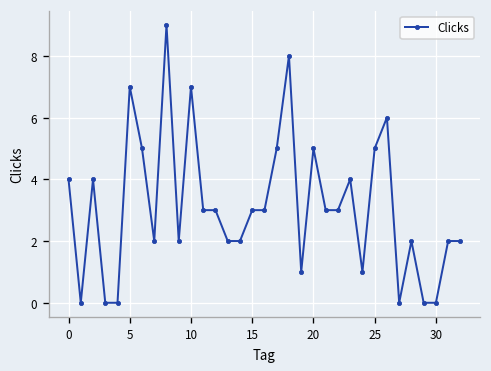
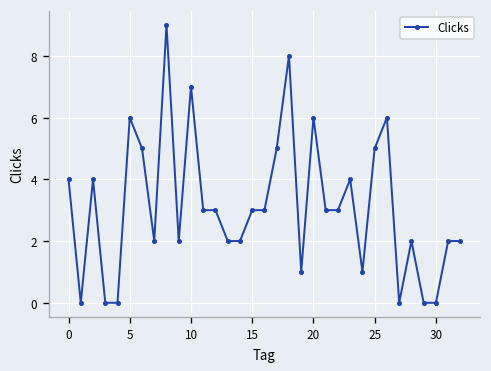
  {
    "0": 4,
-   "5": 7,
+   "5": 6,
    "10": 7,
    "15": 3,
-   "20": 5,
+   "20": 6,
    "25": 5,
    "30": 0
  }
